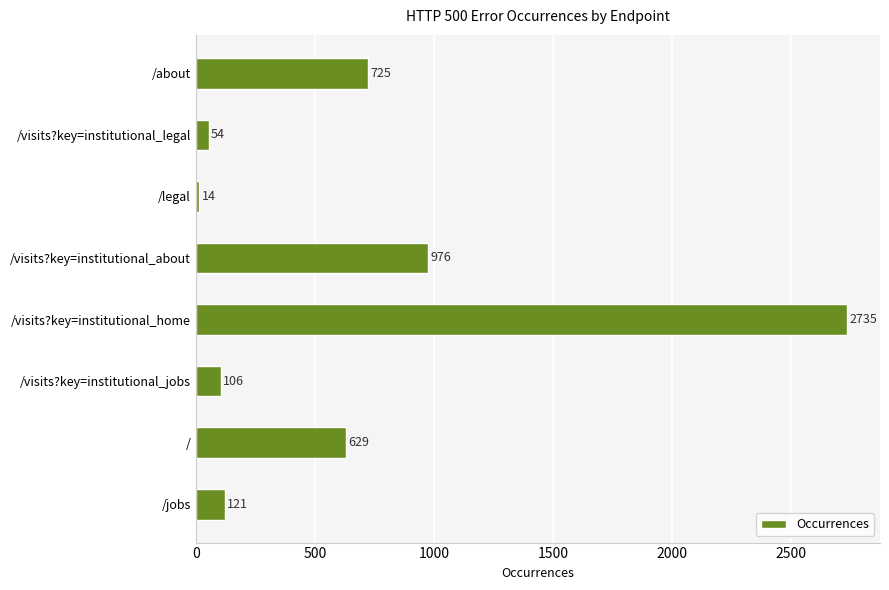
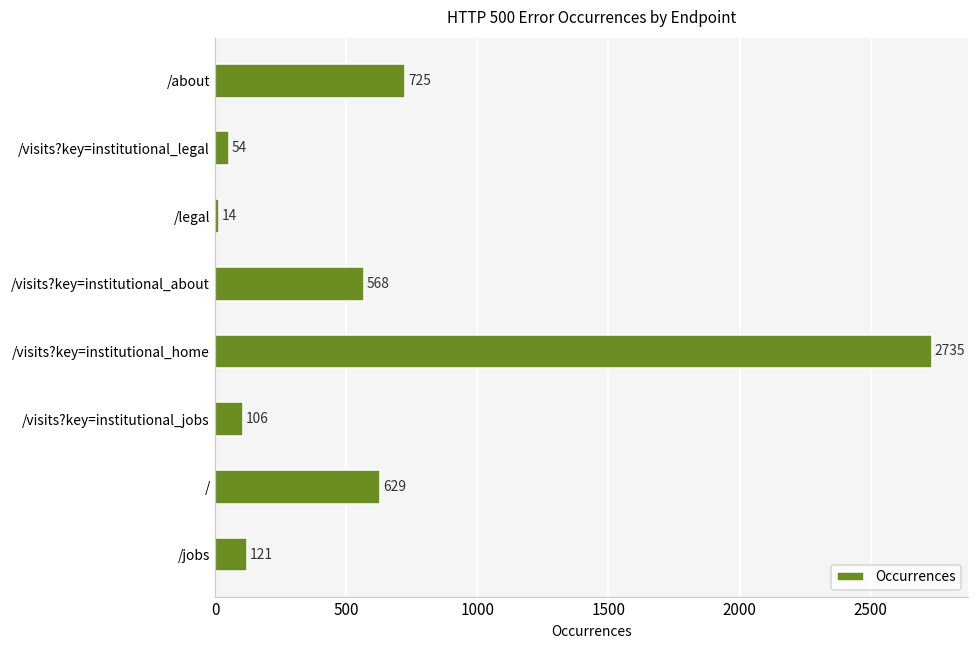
  {
    "/about": 725,
    "/visits?key=institutional_legal": 54,
    "/legal": 14,
-   "/visits?key=institutional_about": 976,
+   "/visits?key=institutional_about": 568,
    "/visits?key=institutional_home": 2735,
    "/visits?key=institutional_jobs": 106,
    "/": 629,
    "/jobs": 121
  }
